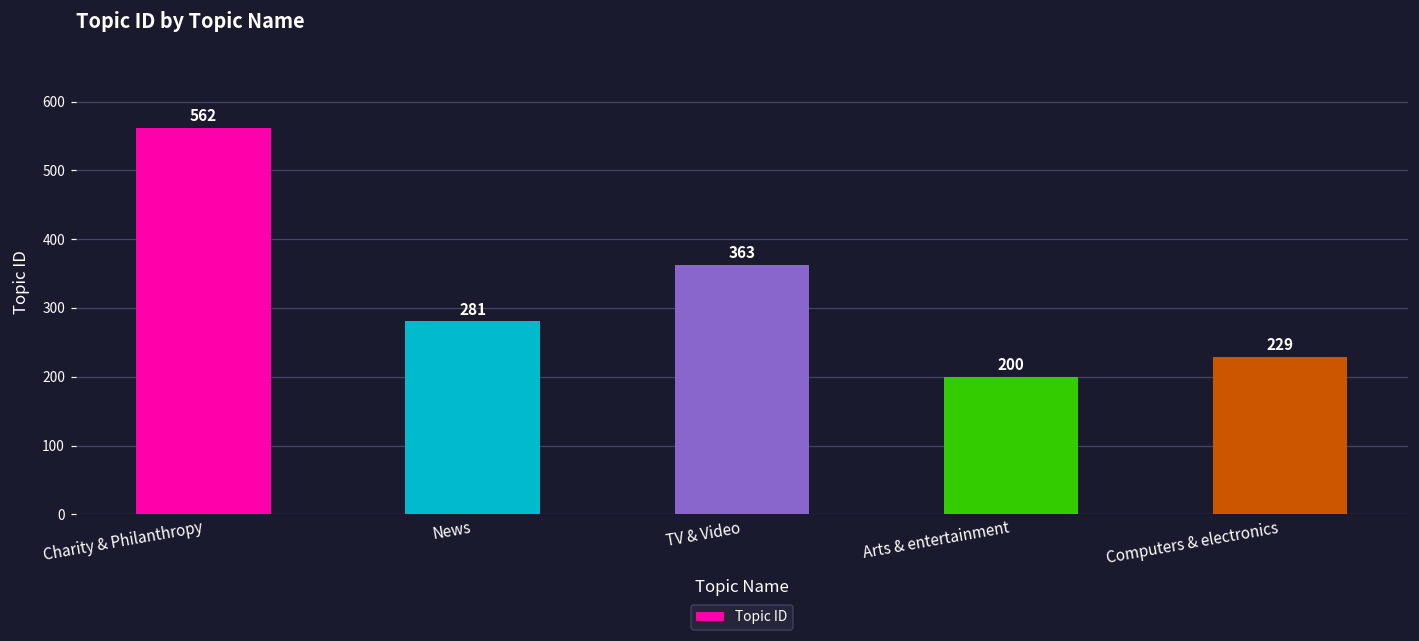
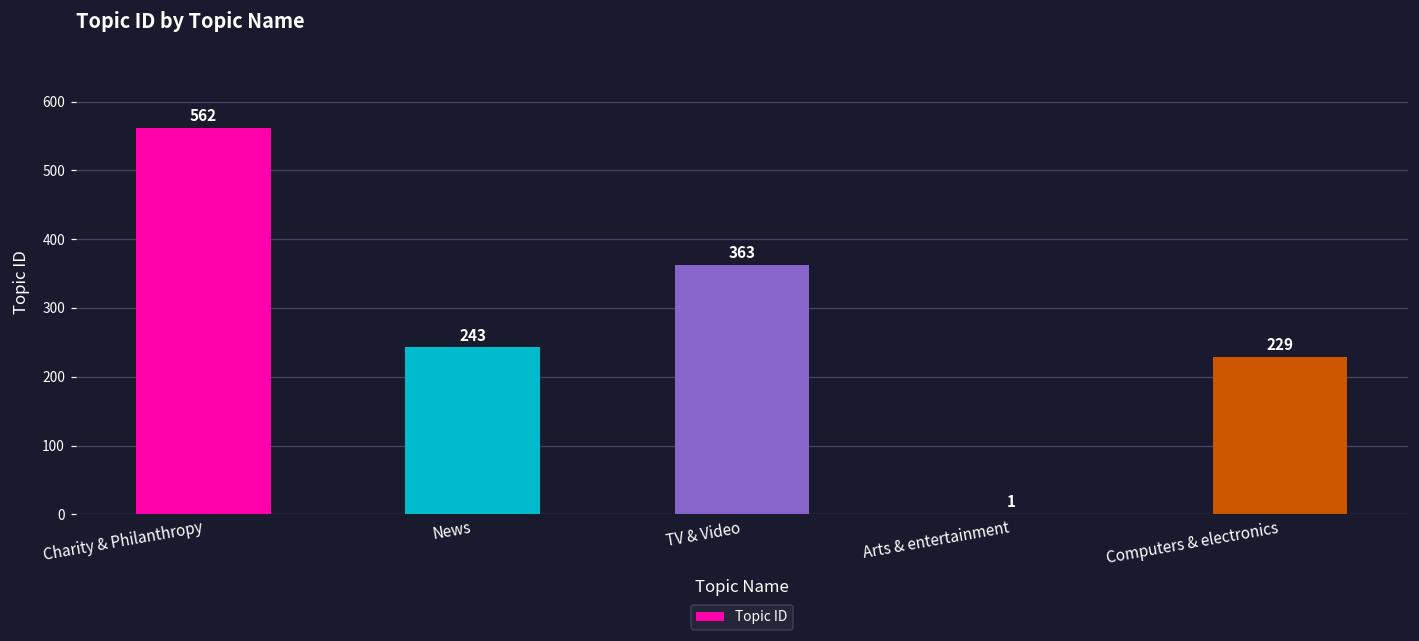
  {
    "Charity & Philanthropy": 562,
-   "News": 281,
+   "News": 243,
    "TV & Video": 363,
-   "Arts & entertainment": 200,
+   "Arts & entertainment": 1,
    "Computers & electronics": 229
  }
